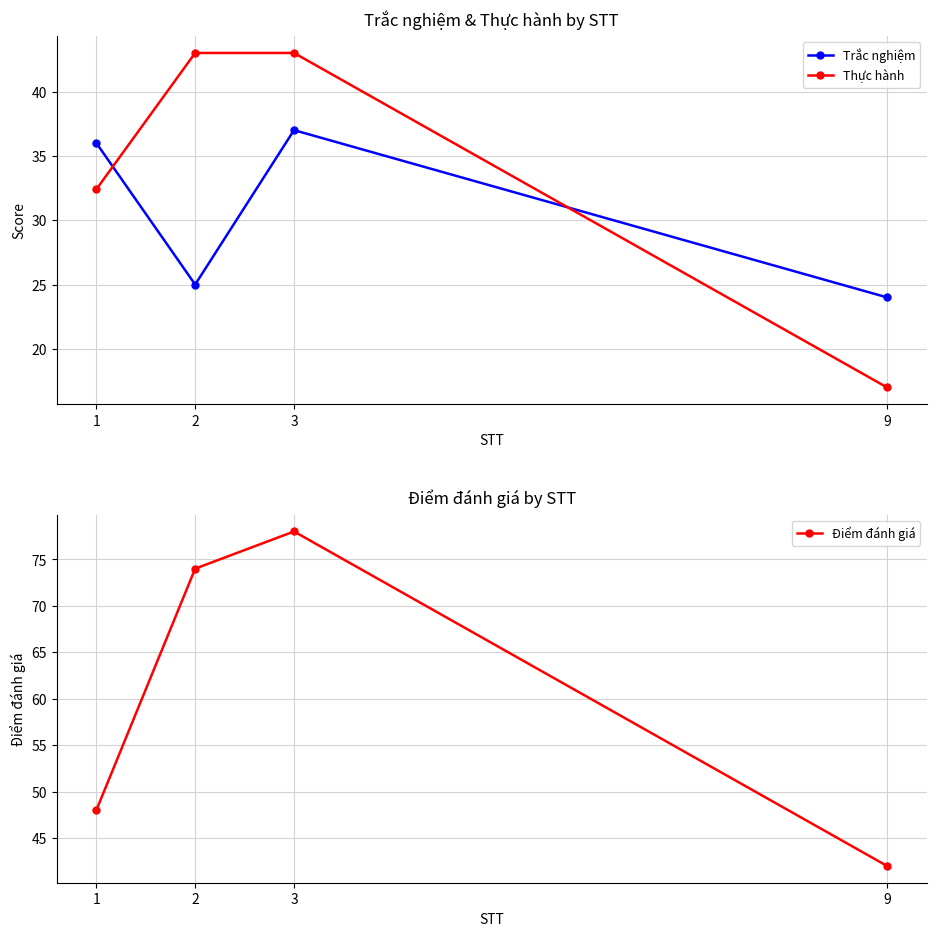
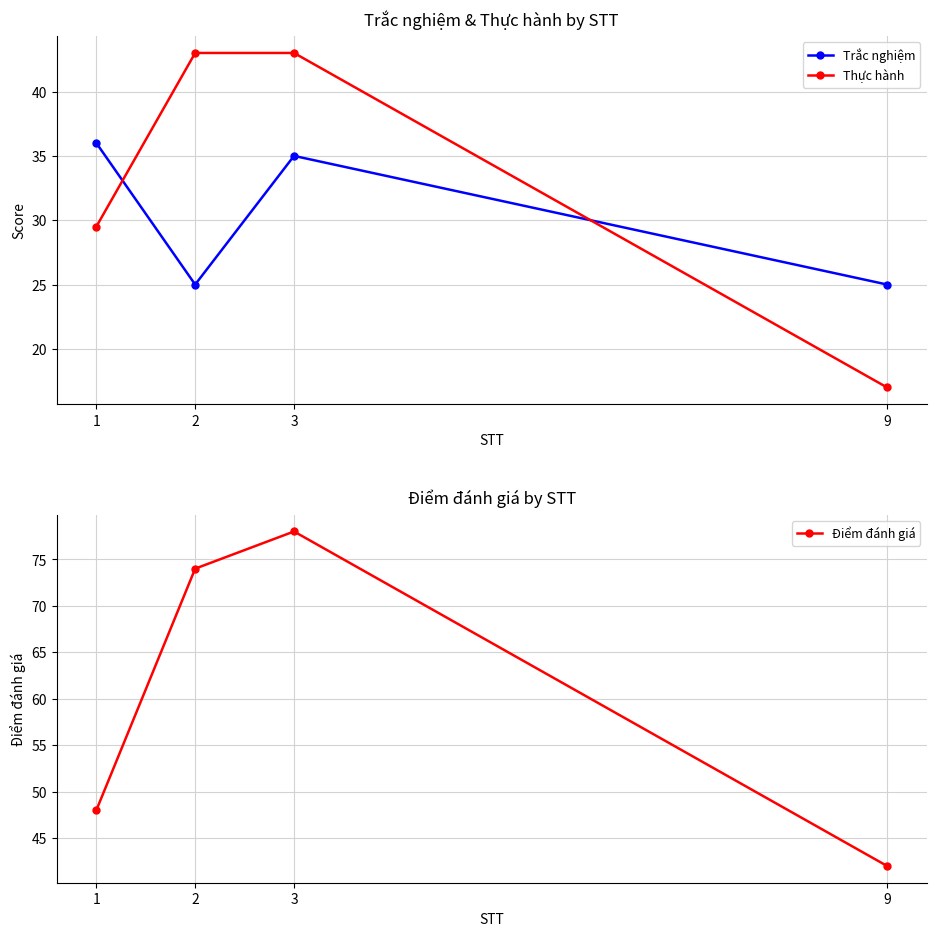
  {
    "Trắc nghiệm & Thực hành by STT": {
      "Trắc nghiệm": {
        "1": 36,
        "2": 25,
-       "3": 37,
-       "9": 24
+       "3": 35,
+       "9": 25
      },
      "Thực hành": {
-       "1": 32.4,
+       "1": 29.5,
        "2": 43.0,
        "3": 43.0,
        "9": 17.0
      }
    },
    "Điểm đánh giá by STT": {
      "1": 48,
      "2": 74,
      "3": 78,
      "9": 42
    }
  }
